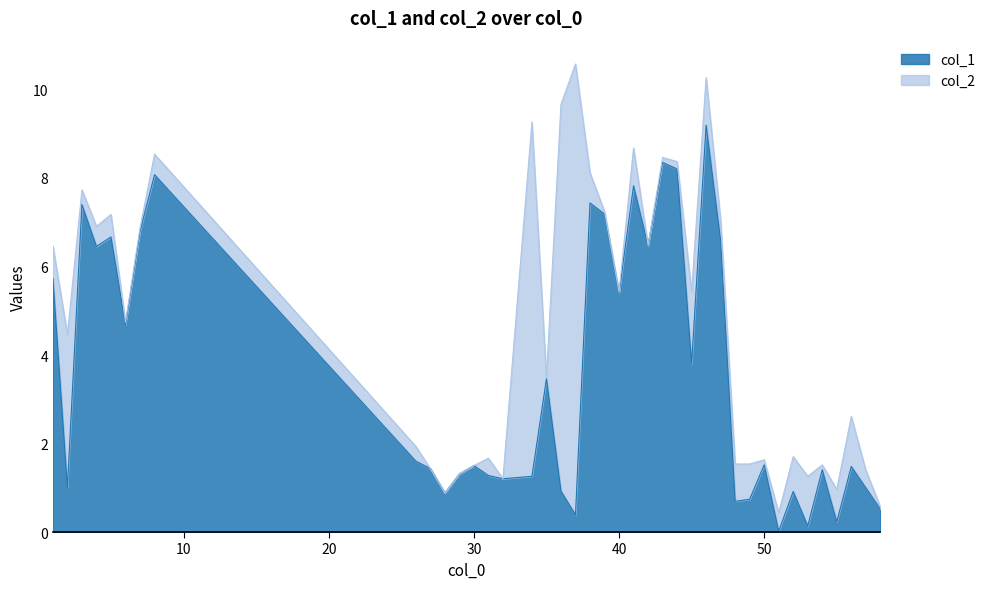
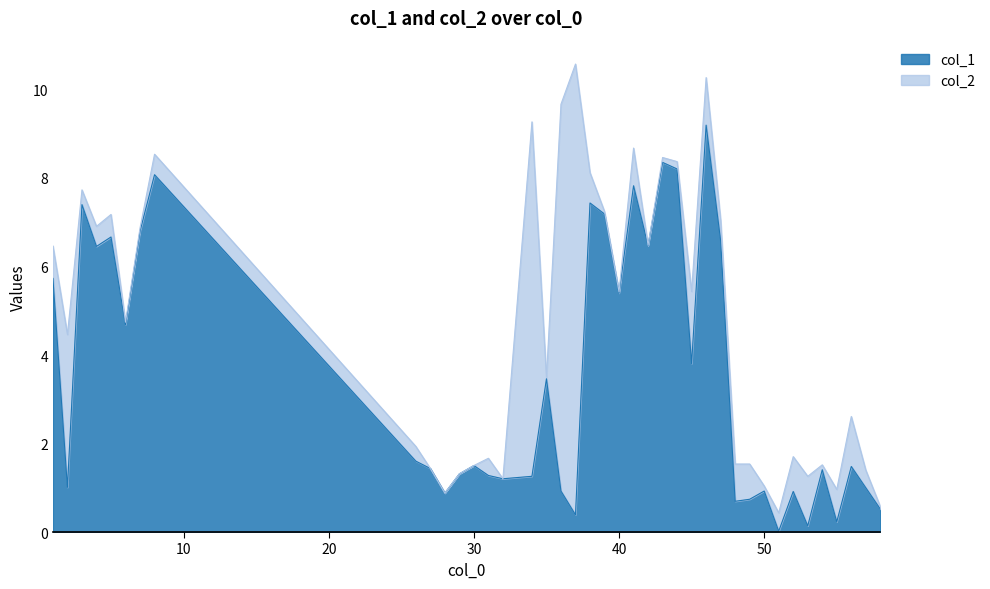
  {
    "col_1": {
-     "50": 1.5
+     "50": 0.9
    },
    "col_2": {
      "50": 0.1
    }
  }
